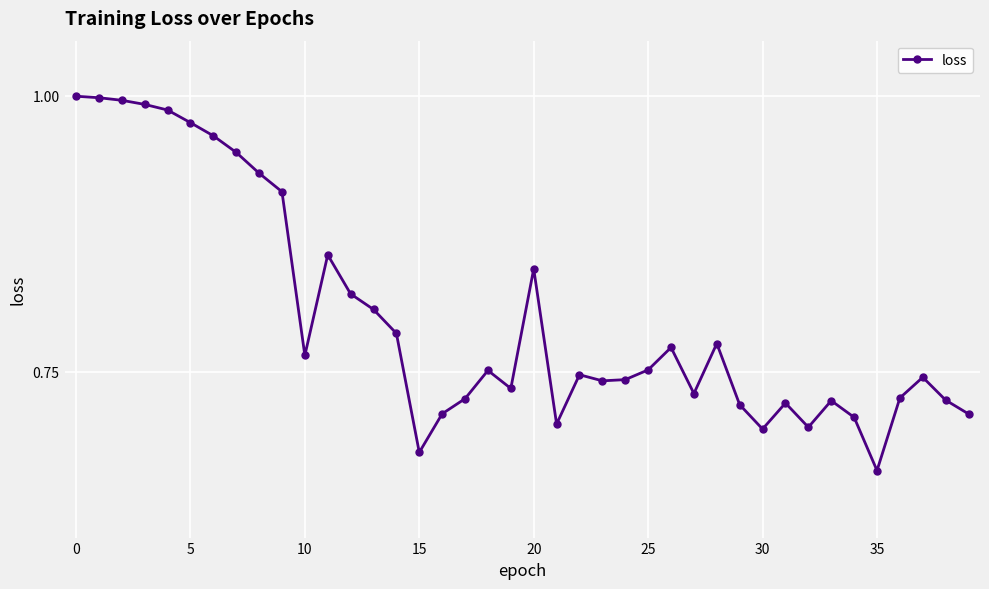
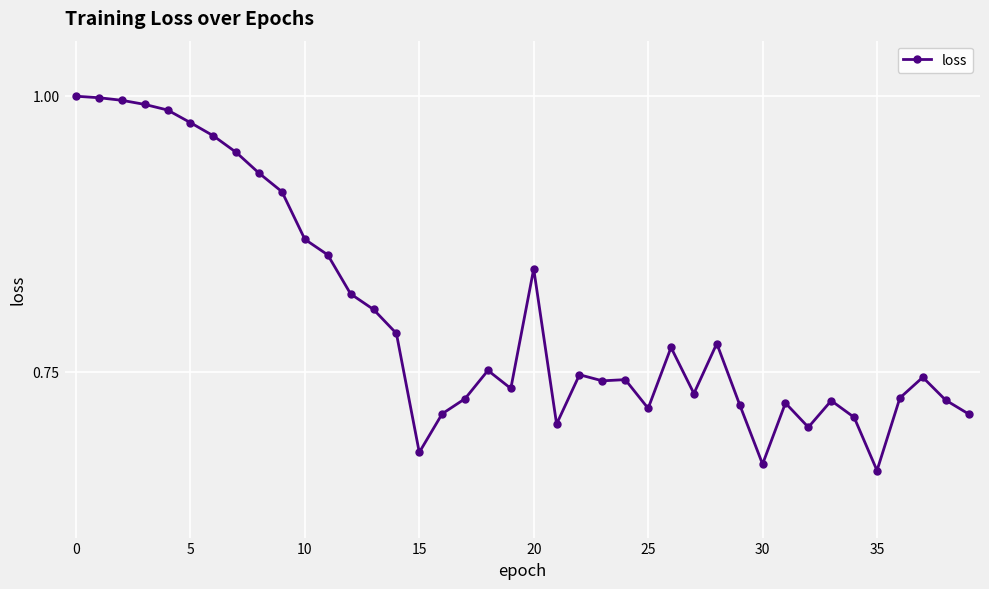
  {
    "0": 1.000,
    "5": 0.976,
-   "10": 0.765,
+   "10": 0.870,
    "15": 0.677,
    "20": 0.843,
-   "25": 0.752,
-   "30": 0.698,
+   "25": 0.717,
+   "30": 0.667,
    "35": 0.661
  }
